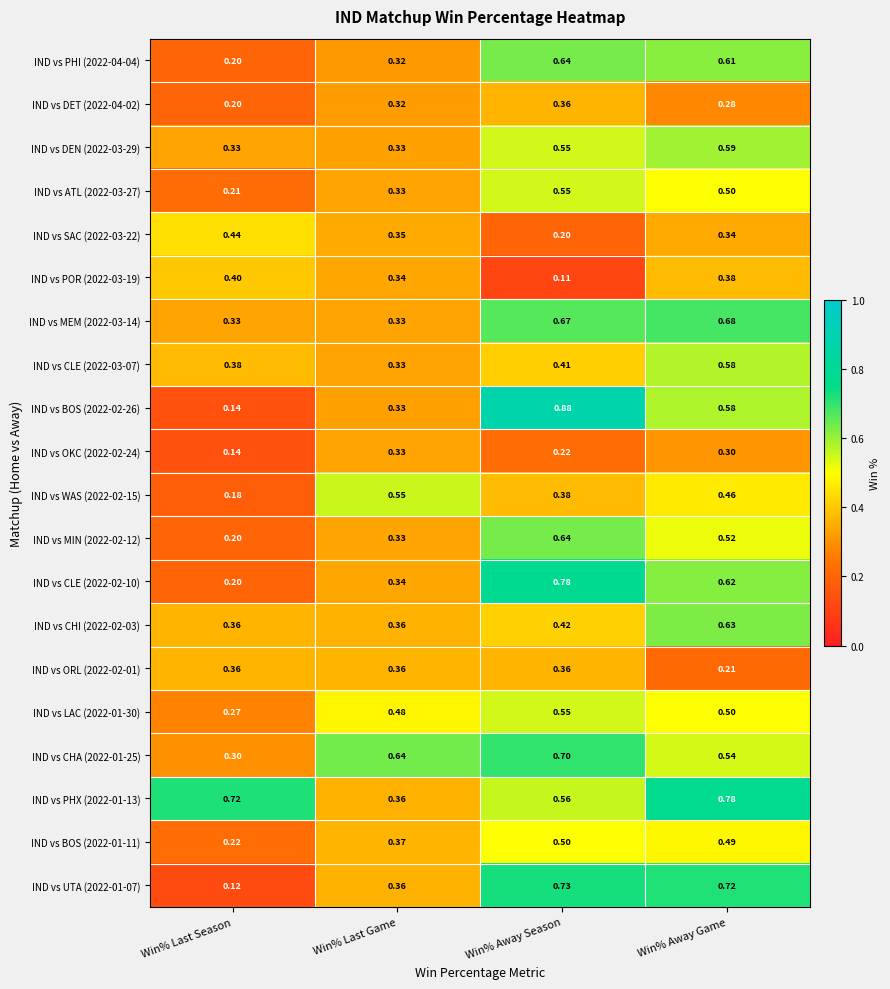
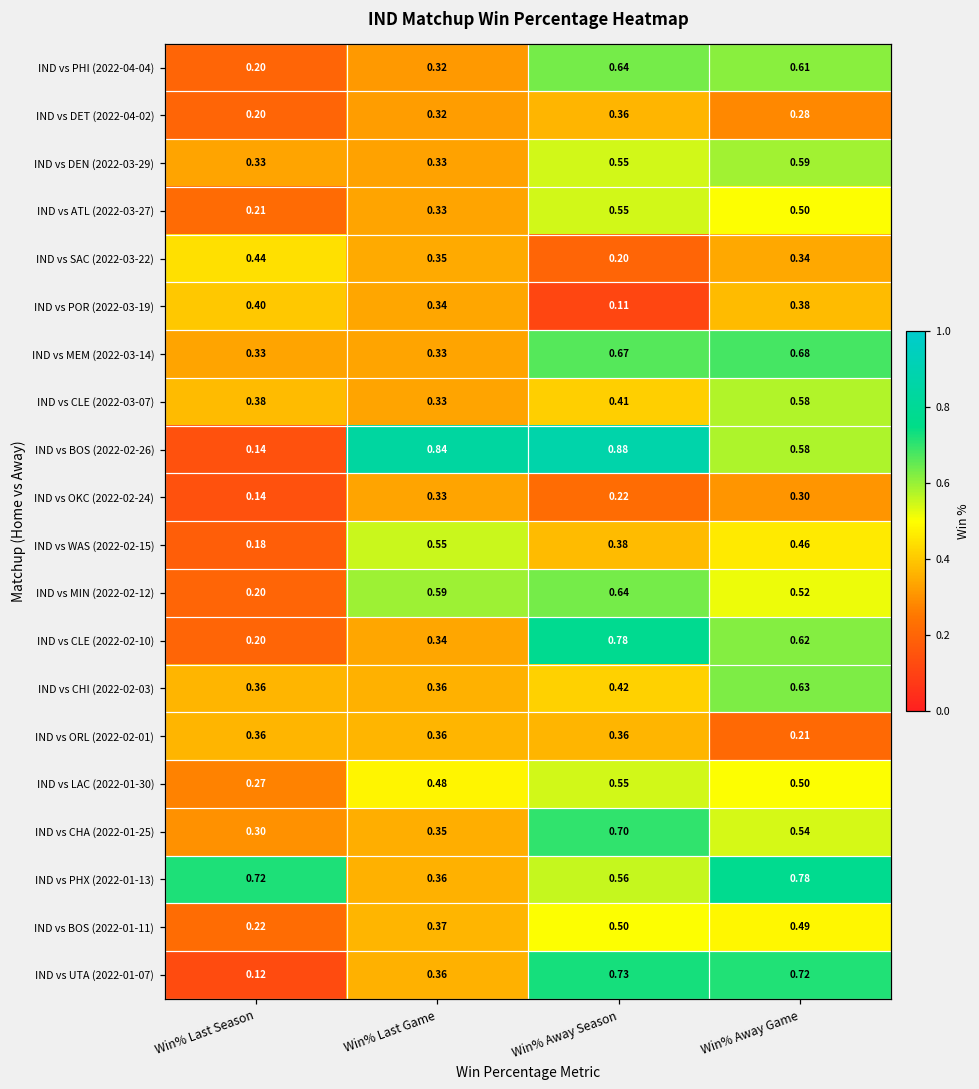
  {
    "IND vs PHI (2022-04-04)": {
      "Win% Last Season": 0.20,
      "Win% Last Game": 0.32,
      "Win% Away Season": 0.64,
      "Win% Away Game": 0.61
    },
    "IND vs DET (2022-04-02)": {
      "Win% Last Season": 0.20,
      "Win% Last Game": 0.32,
      "Win% Away Season": 0.36,
      "Win% Away Game": 0.28
    },
    "IND vs DEN (2022-03-29)": {
      "Win% Last Season": 0.33,
      "Win% Last Game": 0.33,
      "Win% Away Season": 0.55,
      "Win% Away Game": 0.59
    },
    "IND vs ATL (2022-03-27)": {
      "Win% Last Season": 0.21,
      "Win% Last Game": 0.33,
      "Win% Away Season": 0.55,
      "Win% Away Game": 0.50
    },
    "IND vs SAC (2022-03-22)": {
      "Win% Last Season": 0.44,
      "Win% Last Game": 0.35,
      "Win% Away Season": 0.20,
      "Win% Away Game": 0.34
    },
    "IND vs POR (2022-03-19)": {
      "Win% Last Season": 0.40,
      "Win% Last Game": 0.34,
      "Win% Away Season": 0.11,
      "Win% Away Game": 0.38
    },
    "IND vs MEM (2022-03-14)": {
      "Win% Last Season": 0.33,
      "Win% Last Game": 0.33,
      "Win% Away Season": 0.67,
      "Win% Away Game": 0.68
    },
    "IND vs CLE (2022-03-07)": {
      "Win% Last Season": 0.38,
      "Win% Last Game": 0.33,
      "Win% Away Season": 0.41,
      "Win% Away Game": 0.58
    },
    "IND vs BOS (2022-02-26)": {
      "Win% Last Season": 0.14,
-     "Win% Last Game": 0.33,
+     "Win% Last Game": 0.84,
      "Win% Away Season": 0.88,
      "Win% Away Game": 0.58
    },
    "IND vs OKC (2022-02-24)": {
      "Win% Last Season": 0.14,
      "Win% Last Game": 0.33,
      "Win% Away Season": 0.22,
      "Win% Away Game": 0.30
    },
    "IND vs WAS (2022-02-15)": {
      "Win% Last Season": 0.18,
      "Win% Last Game": 0.55,
      "Win% Away Season": 0.38,
      "Win% Away Game": 0.46
    },
    "IND vs MIN (2022-02-12)": {
      "Win% Last Season": 0.20,
-     "Win% Last Game": 0.33,
+     "Win% Last Game": 0.59,
      "Win% Away Season": 0.64,
      "Win% Away Game": 0.52
    },
    "IND vs CLE (2022-02-10)": {
      "Win% Last Season": 0.20,
      "Win% Last Game": 0.34,
      "Win% Away Season": 0.78,
      "Win% Away Game": 0.62
    },
    "IND vs CHI (2022-02-03)": {
      "Win% Last Season": 0.36,
      "Win% Last Game": 0.36,
      "Win% Away Season": 0.42,
      "Win% Away Game": 0.63
    },
    "IND vs ORL (2022-02-01)": {
      "Win% Last Season": 0.36,
      "Win% Last Game": 0.36,
      "Win% Away Season": 0.36,
      "Win% Away Game": 0.21
    },
    "IND vs LAC (2022-01-30)": {
      "Win% Last Season": 0.27,
      "Win% Last Game": 0.48,
      "Win% Away Season": 0.55,
      "Win% Away Game": 0.50
    },
    "IND vs CHA (2022-01-25)": {
      "Win% Last Season": 0.30,
-     "Win% Last Game": 0.64,
+     "Win% Last Game": 0.35,
      "Win% Away Season": 0.70,
      "Win% Away Game": 0.54
    },
    "IND vs PHX (2022-01-13)": {
      "Win% Last Season": 0.72,
      "Win% Last Game": 0.36,
      "Win% Away Season": 0.56,
      "Win% Away Game": 0.78
    },
    "IND vs BOS (2022-01-11)": {
      "Win% Last Season": 0.22,
      "Win% Last Game": 0.37,
      "Win% Away Season": 0.50,
      "Win% Away Game": 0.49
    },
    "IND vs UTA (2022-01-07)": {
      "Win% Last Season": 0.12,
      "Win% Last Game": 0.36,
      "Win% Away Season": 0.73,
      "Win% Away Game": 0.72
    }
  }
